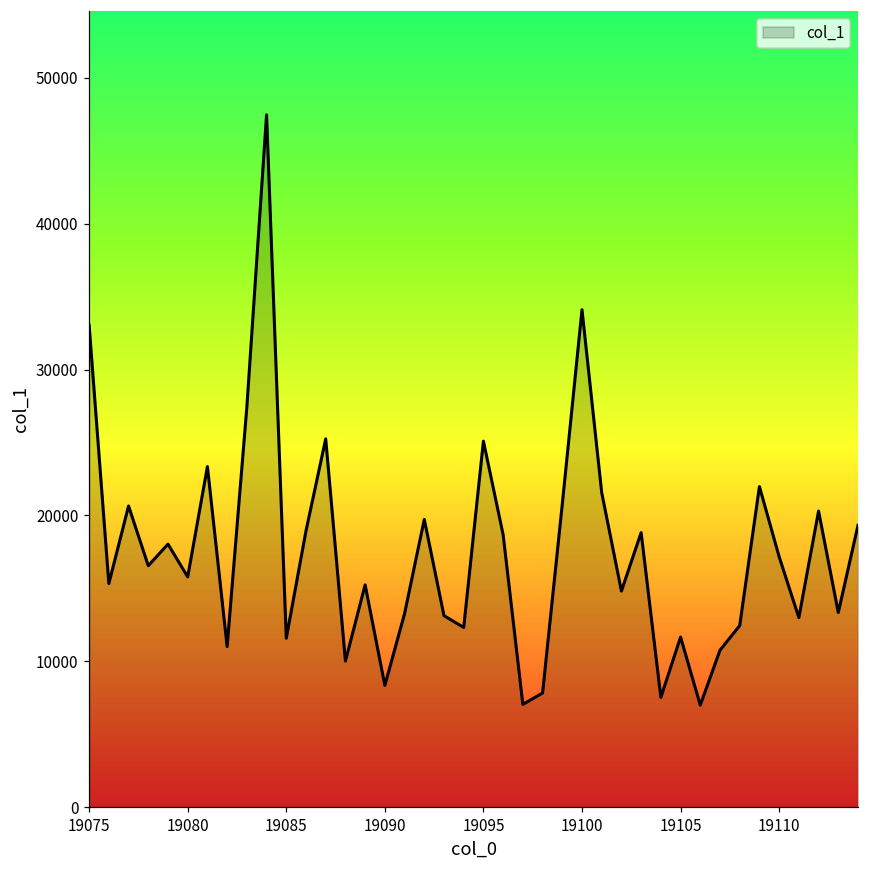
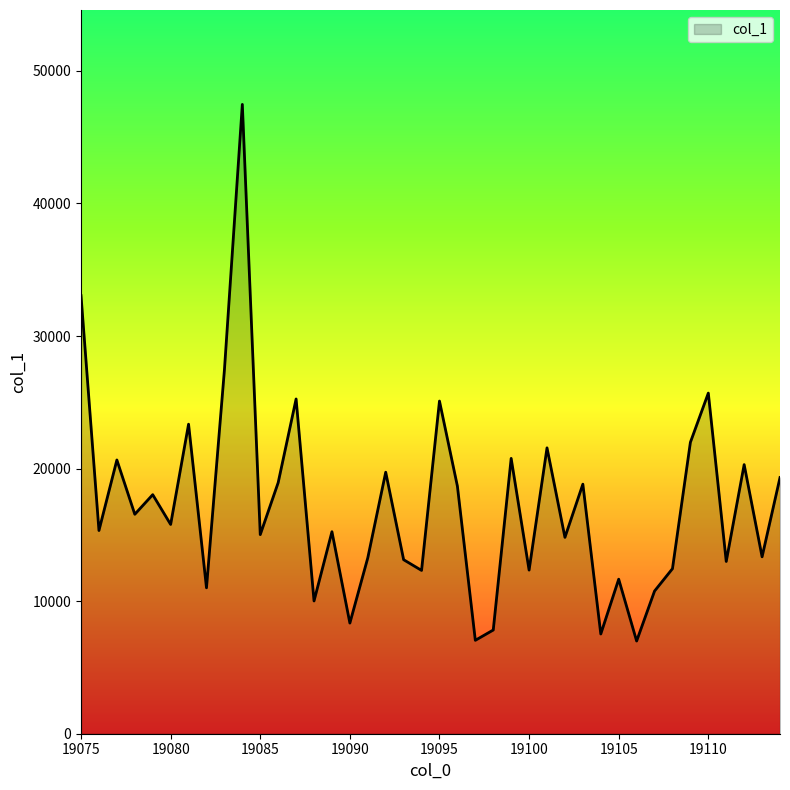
  {
    "19075": 33000,
    "19080": 15800,
-   "19085": 11600,
+   "19085": 15000,
    "19090": 8300,
    "19095": 25100,
-   "19100": 34100,
+   "19100": 12300,
    "19105": 11700,
-   "19110": 17200
+   "19110": 25700
  }
